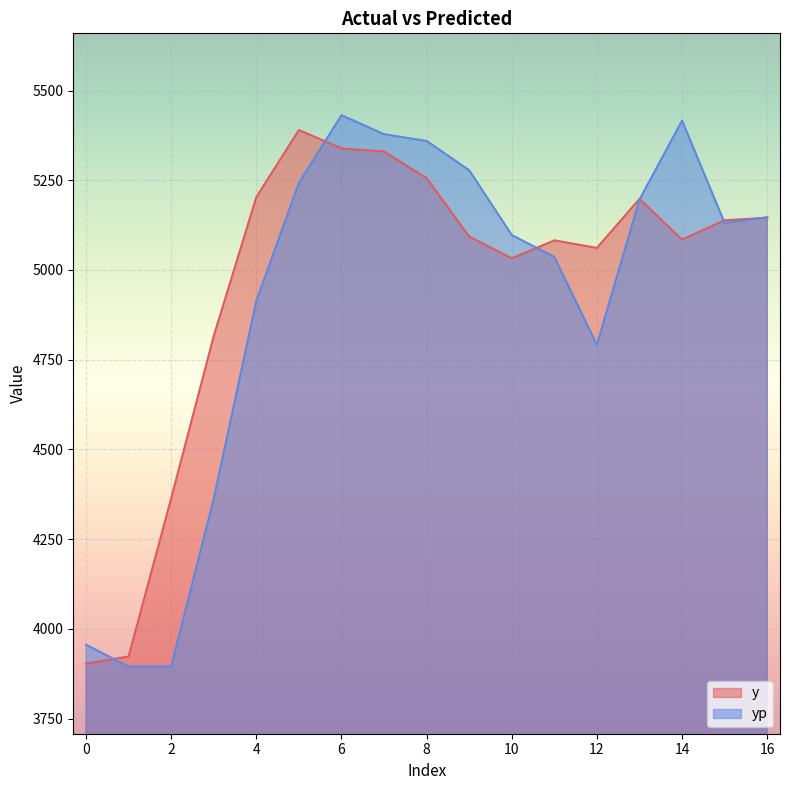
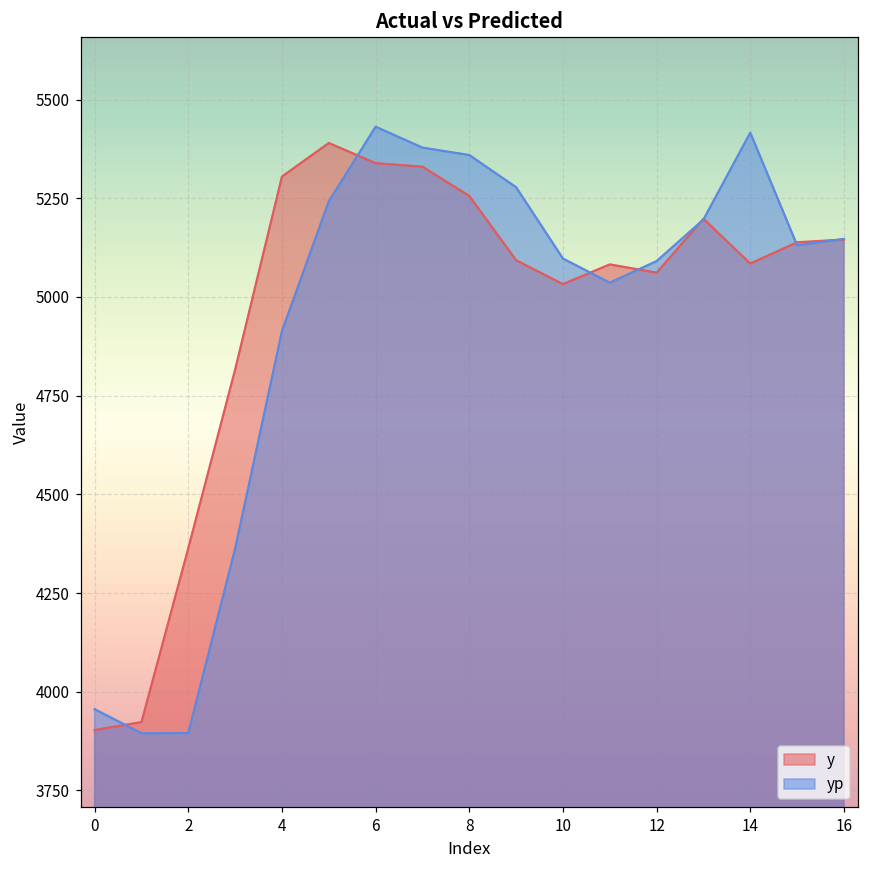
  {
    "y": {
      "0": 3900,
      "2": 4360,
-     "4": 5200,
+     "4": 5310,
      "6": 5340,
      "8": 5260,
      "10": 5030,
      "12": 5060,
      "14": 5080
    },
    "yp": {
      "0": 3960,
      "2": 3900,
      "4": 4910,
      "6": 5430,
      "8": 5360,
      "10": 5100,
-     "12": 4790,
+     "12": 5090,
      "14": 5420
    }
  }
